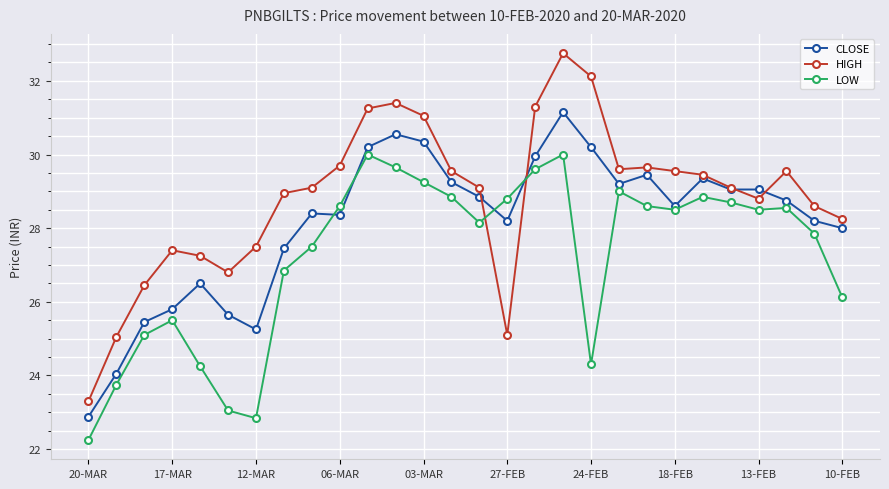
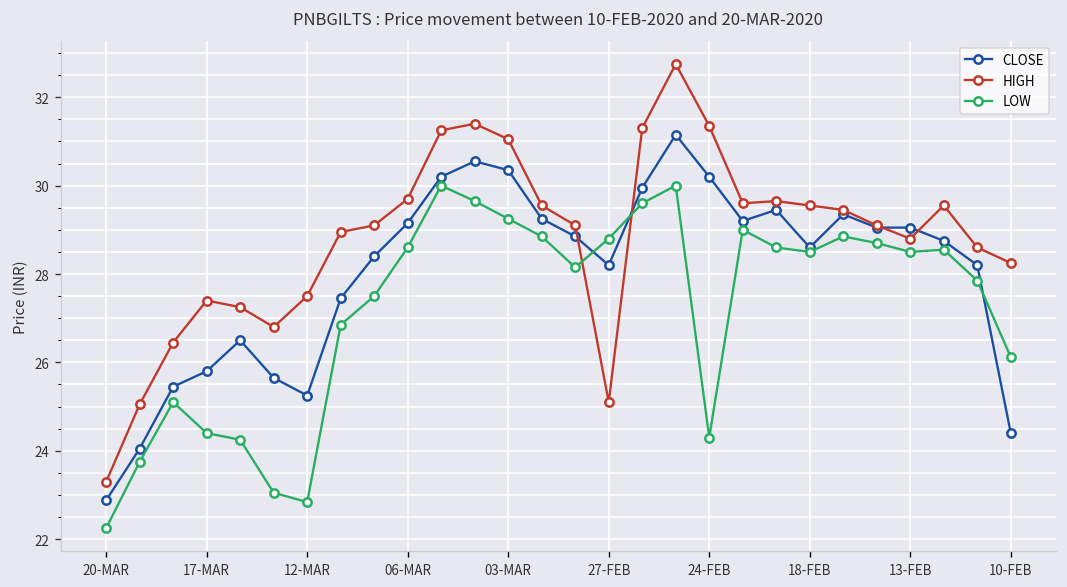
  {
    "CLOSE": {
      "20-MAR": 22.9,
      "17-MAR": 25.8,
      "12-MAR": 25.3,
-     "06-MAR": 28.4,
+     "06-MAR": 29.2,
      "03-MAR": 30.4,
      "27-FEB": 28.2,
      "24-FEB": 30.2,
      "18-FEB": 28.6,
      "13-FEB": 29.1,
-     "10-FEB": 28.0
+     "10-FEB": 24.4
    },
    "HIGH": {
      "20-MAR": 23.3,
      "17-MAR": 27.4,
      "12-MAR": 27.5,
      "06-MAR": 29.7,
      "03-MAR": 31.1,
      "27-FEB": 25.1,
-     "24-FEB": 32.1,
+     "24-FEB": 31.4,
      "18-FEB": 29.6,
      "13-FEB": 28.8,
      "10-FEB": 28.3
    },
    "LOW": {
      "20-MAR": 22.3,
-     "17-MAR": 25.5,
+     "17-MAR": 24.4,
      "12-MAR": 22.8,
      "06-MAR": 28.6,
      "03-MAR": 29.3,
      "27-FEB": 28.8,
      "24-FEB": 24.3,
      "18-FEB": 28.5,
      "13-FEB": 28.5,
      "10-FEB": 26.1
    }
  }
